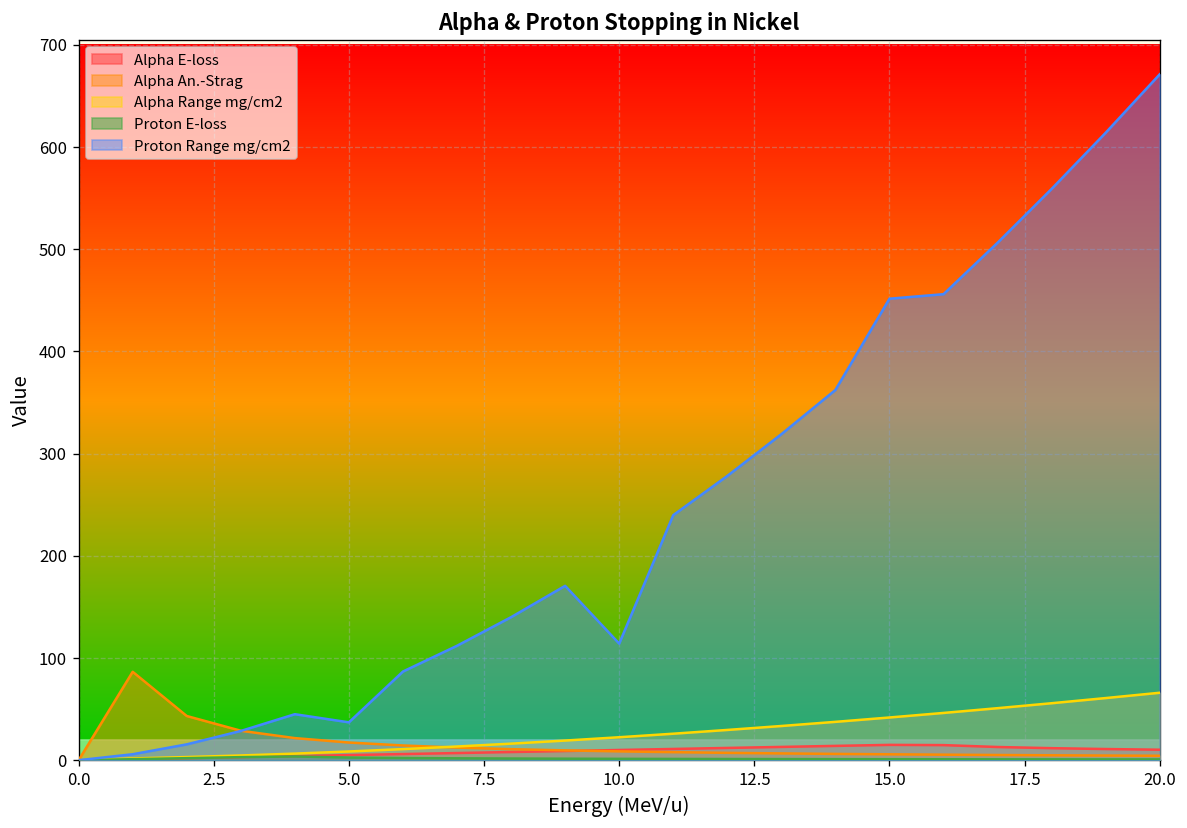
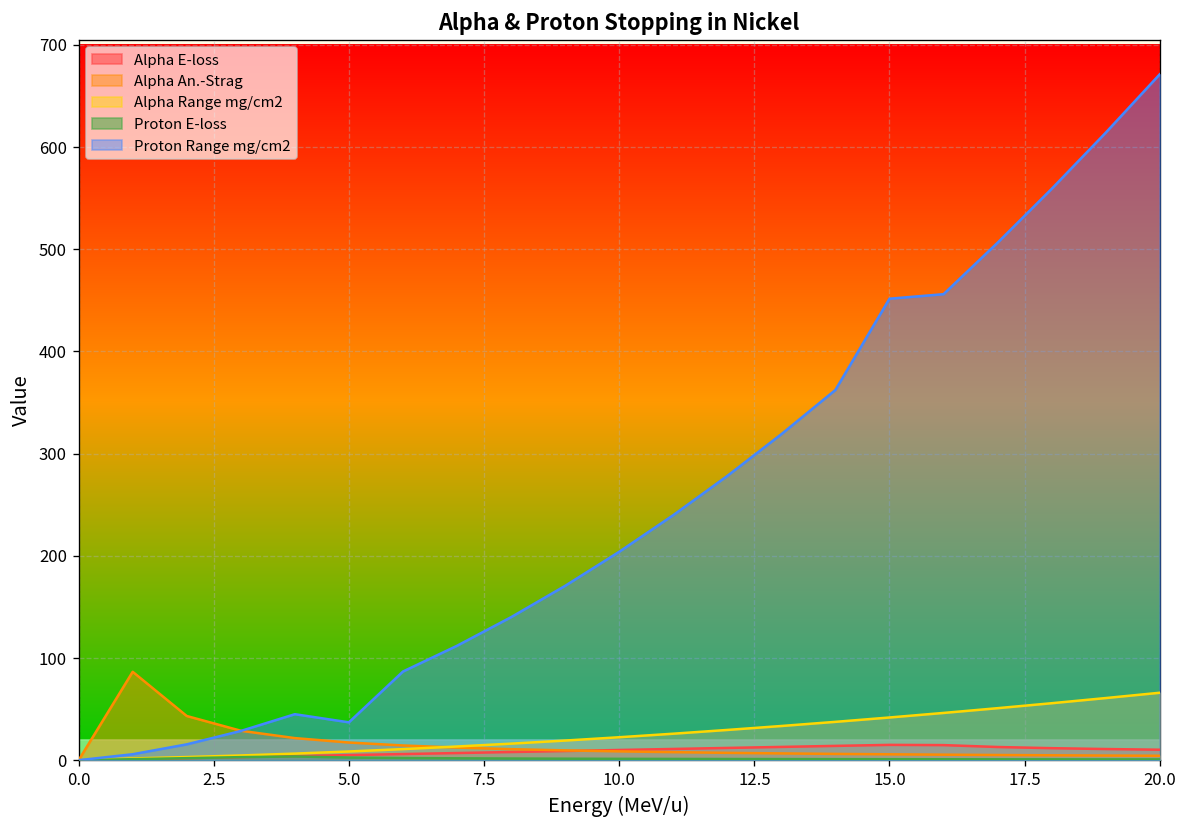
  {
    "Proton Range mg/cm2": {
      "5.0": 40,
-     "10.0": 110,
+     "10.0": 200,
      "15.0": 450,
      "20.0": 670
    }
  }
